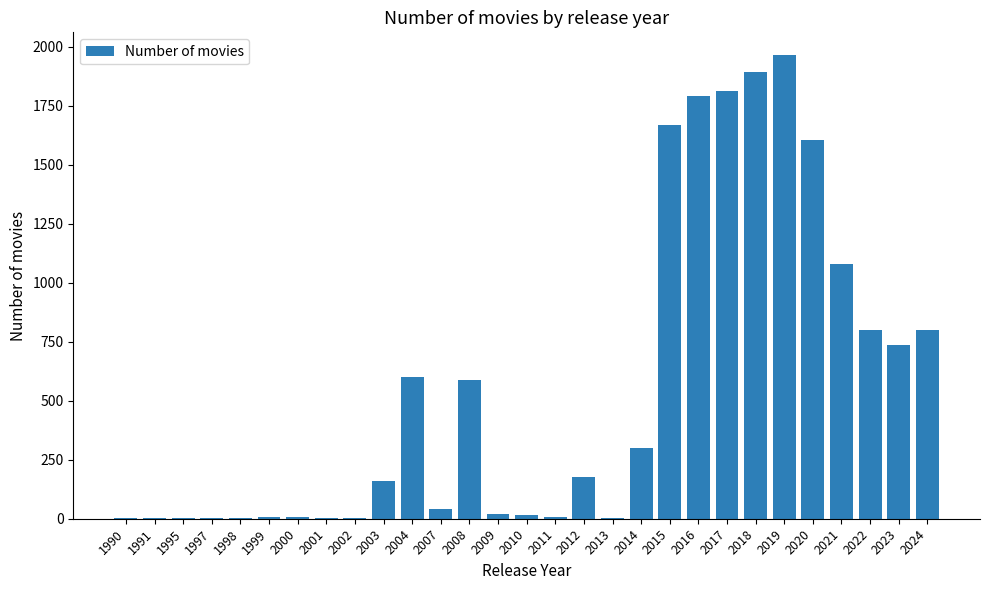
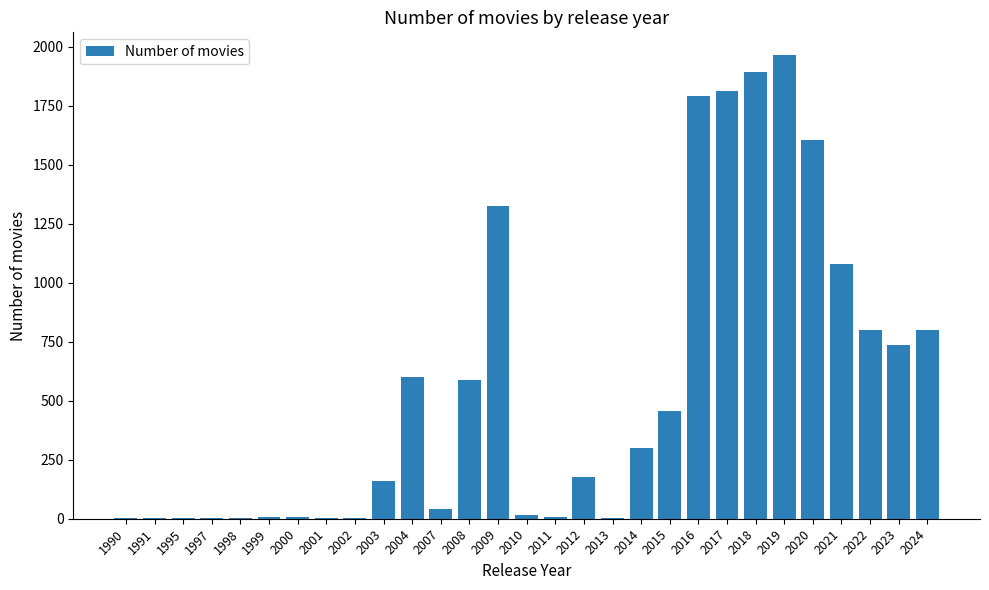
  {
    "2003": 160,
    "2004": 600,
    "2007": 40,
    "2008": 590,
-   "2009": 20,
+   "2009": 1330,
    "2010": 10,
    "2012": 180,
    "2014": 300,
-   "2015": 1670,
+   "2015": 460,
    "2016": 1790,
    "2017": 1810,
    "2018": 1890,
    "2019": 1960,
    "2020": 1610,
    "2021": 1080,
    "2022": 800,
    "2023": 740,
    "2024": 800
  }
